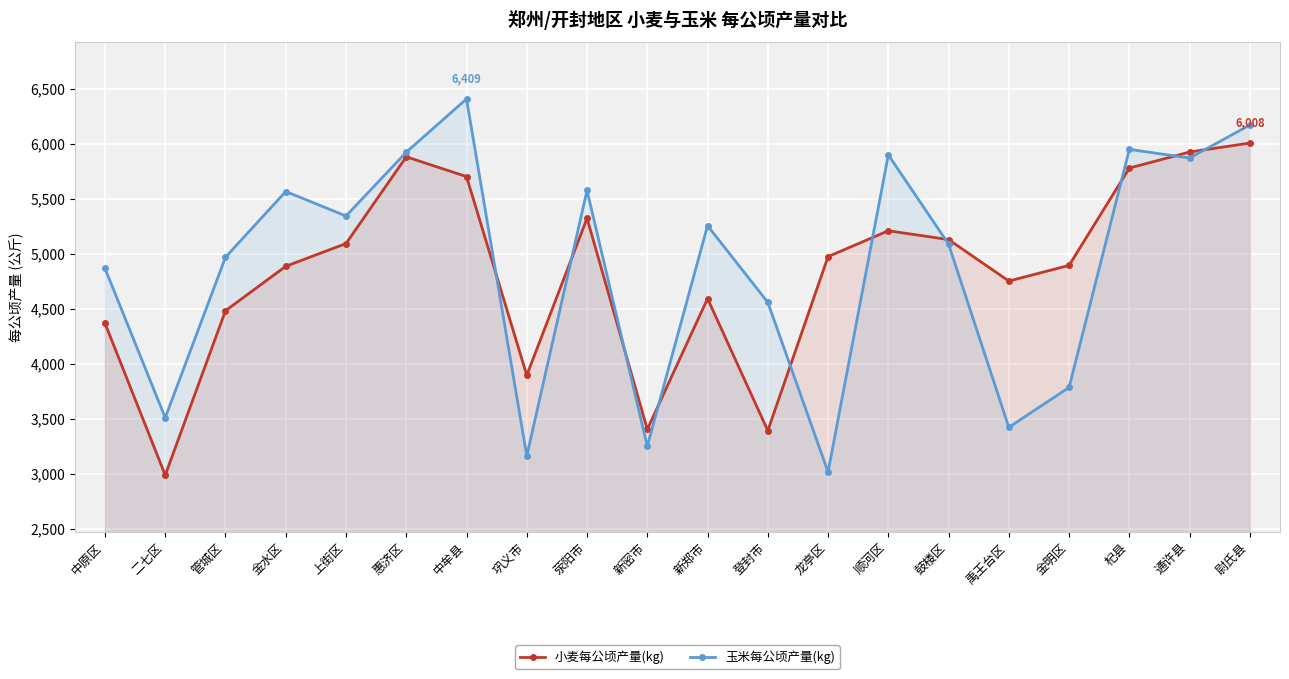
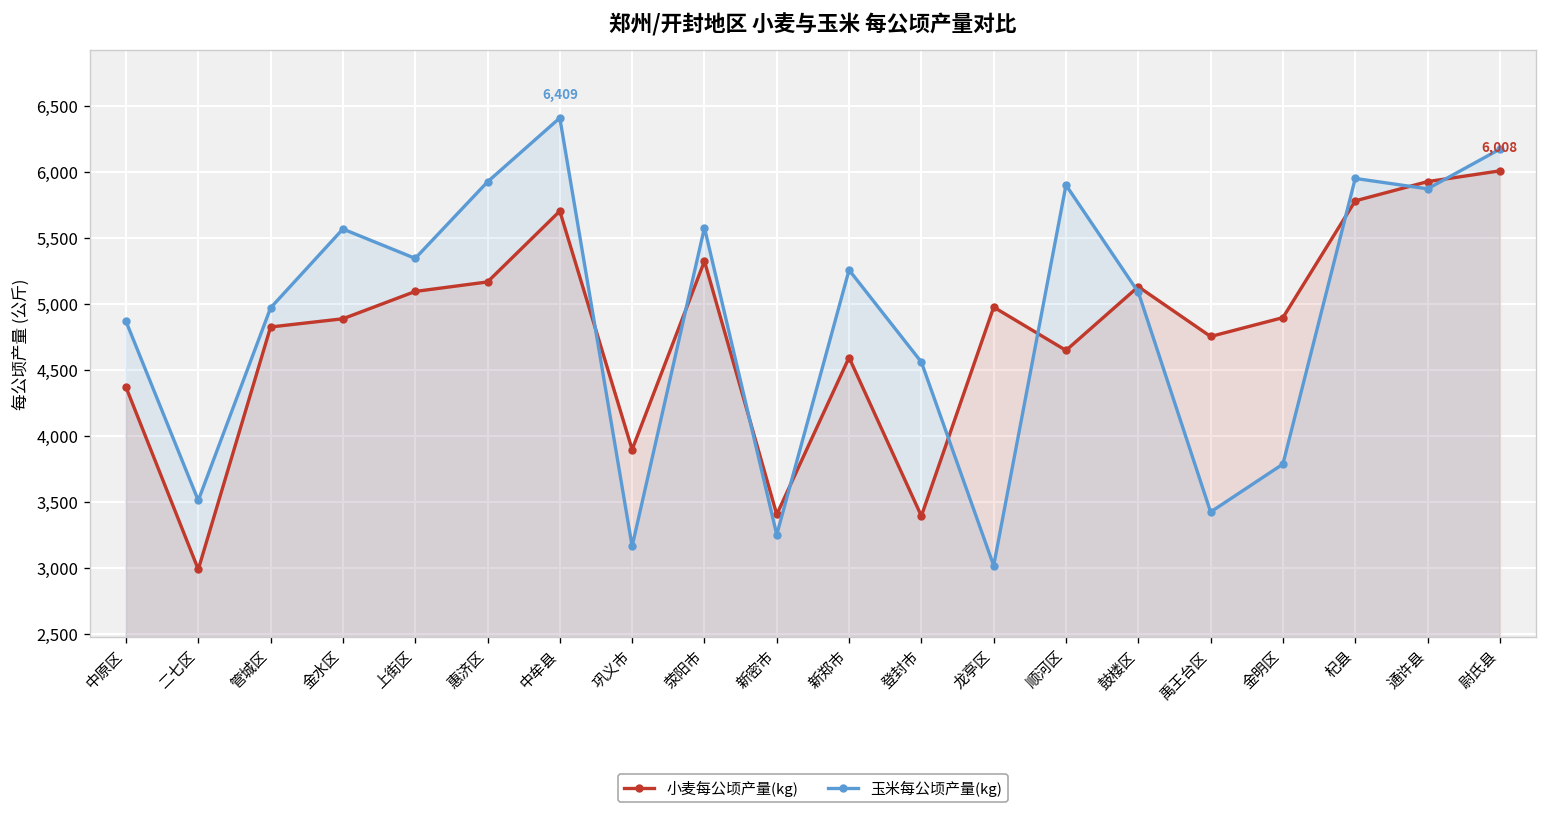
  {
    "小麦每公顷产量(kg)": {
      "中原区": "4,370",
      "二七区": "2,990",
-     "管城区": "4,480",
+     "管城区": "4,820",
      "金水区": "4,890",
      "上街区": "5,090",
-     "惠济区": "5,880",
+     "惠济区": "5,170",
      "中牟县": "5,700",
      "巩义市": "3,890",
      "荥阳市": "5,320",
      "新密市": "3,400",
      "新郑市": "4,590",
      "登封市": "3,390",
      "龙亭区": "4,970",
-     "顺河区": "5,210",
+     "顺河区": "4,650",
      "鼓楼区": "5,130",
      "禹王台区": "4,750",
      "金明区": "4,900",
      "杞县": "5,780",
      "通许县": "5,930"
    },
    "玉米每公顷产量(kg)": {
      "中牟县": "6,409"
    }
  }
